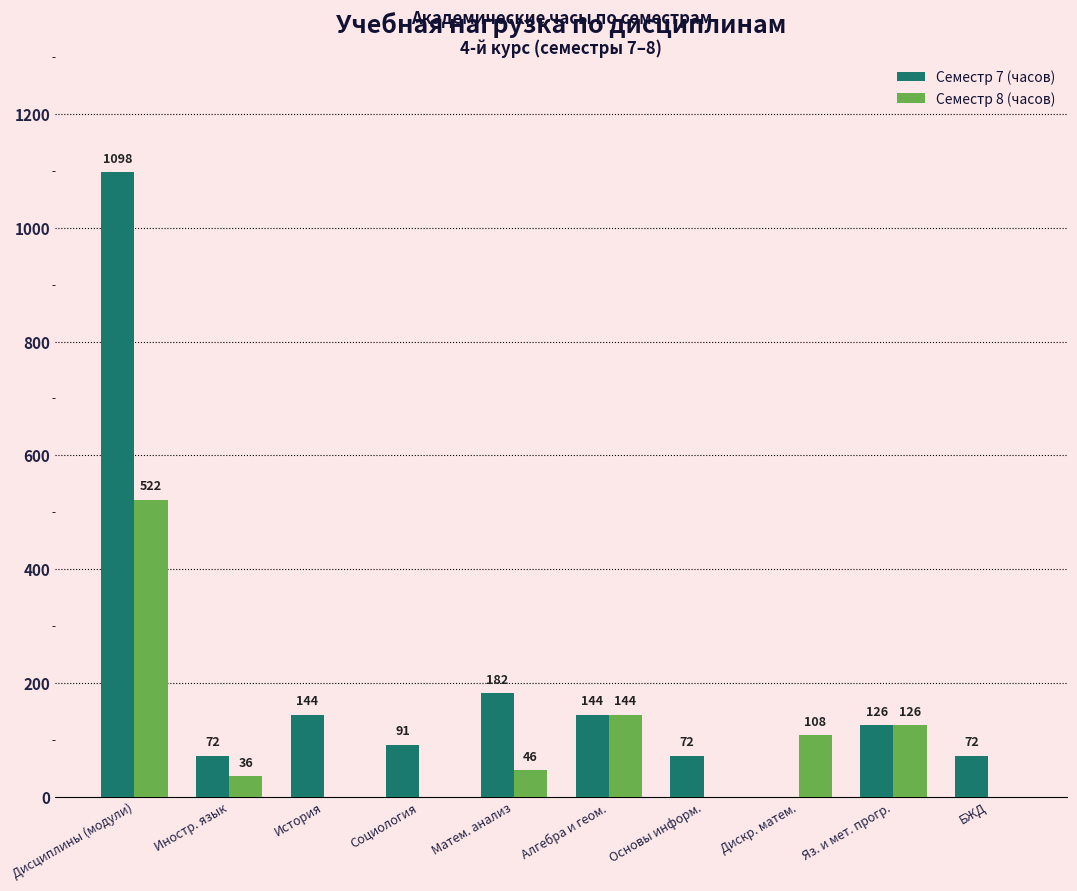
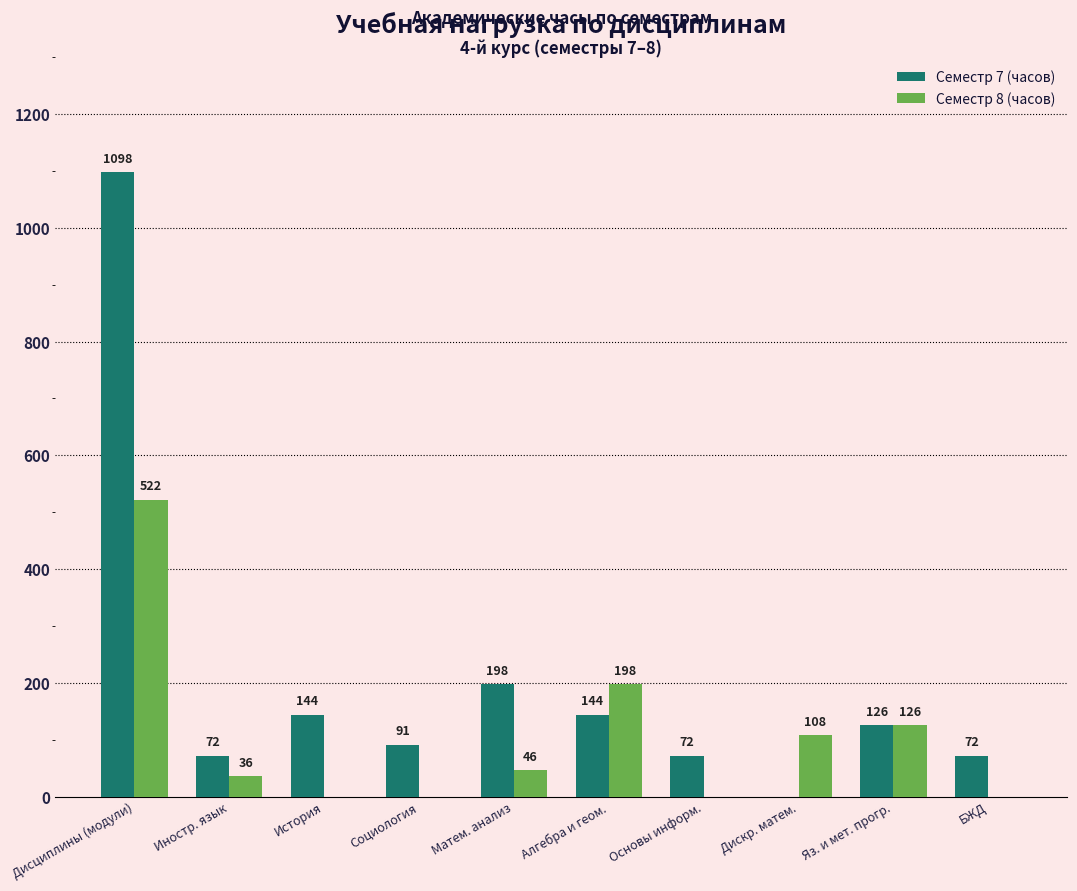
  {
    "Семестр 7 (часов)": {
      "Дисциплины (модули)": 1098,
      "Иностр. язык": 72,
      "История": 144,
      "Социология": 91,
-     "Матем. анализ": 182,
+     "Матем. анализ": 198,
      "Алгебра и геом.": 144,
      "Основы информ.": 72,
      "Яз. и мет. прогр.": 126,
      "БЖД": 72
    },
    "Семестр 8 (часов)": {
      "Дисциплины (модули)": 522,
      "Иностр. язык": 36,
      "Матем. анализ": 46,
-     "Алгебра и геом.": 144,
+     "Алгебра и геом.": 198,
      "Дискр. матем.": 108,
      "Яз. и мет. прогр.": 126
    }
  }
